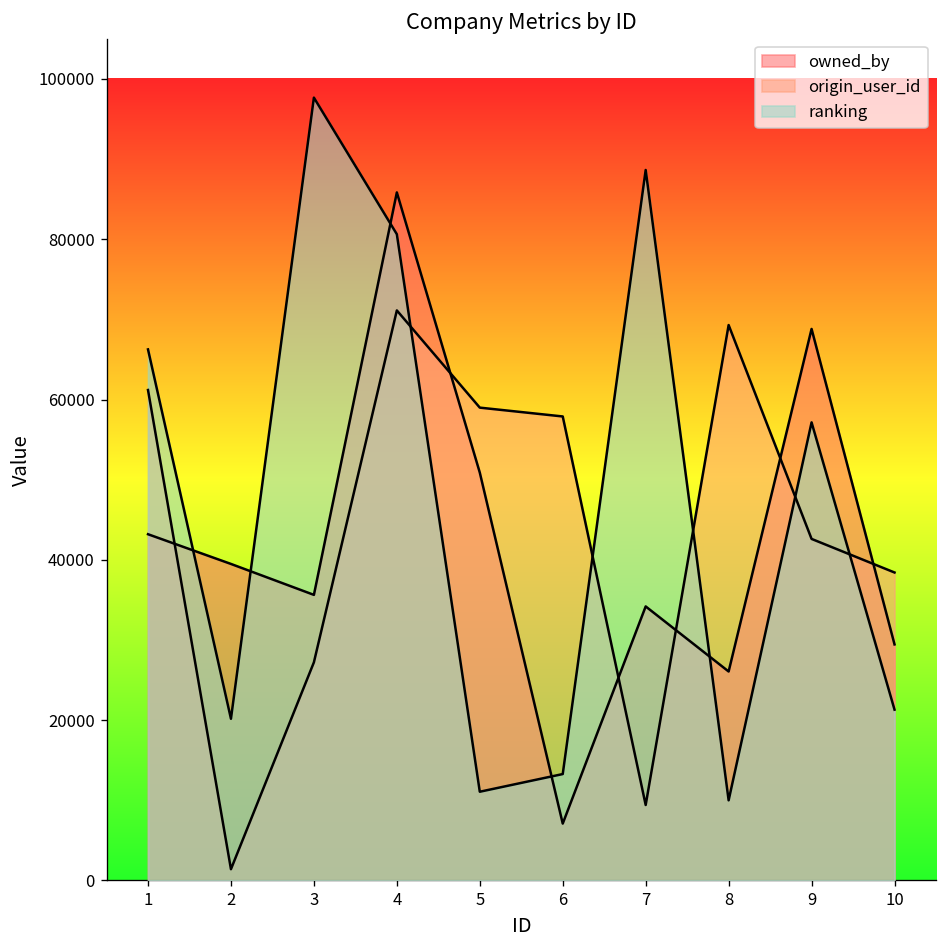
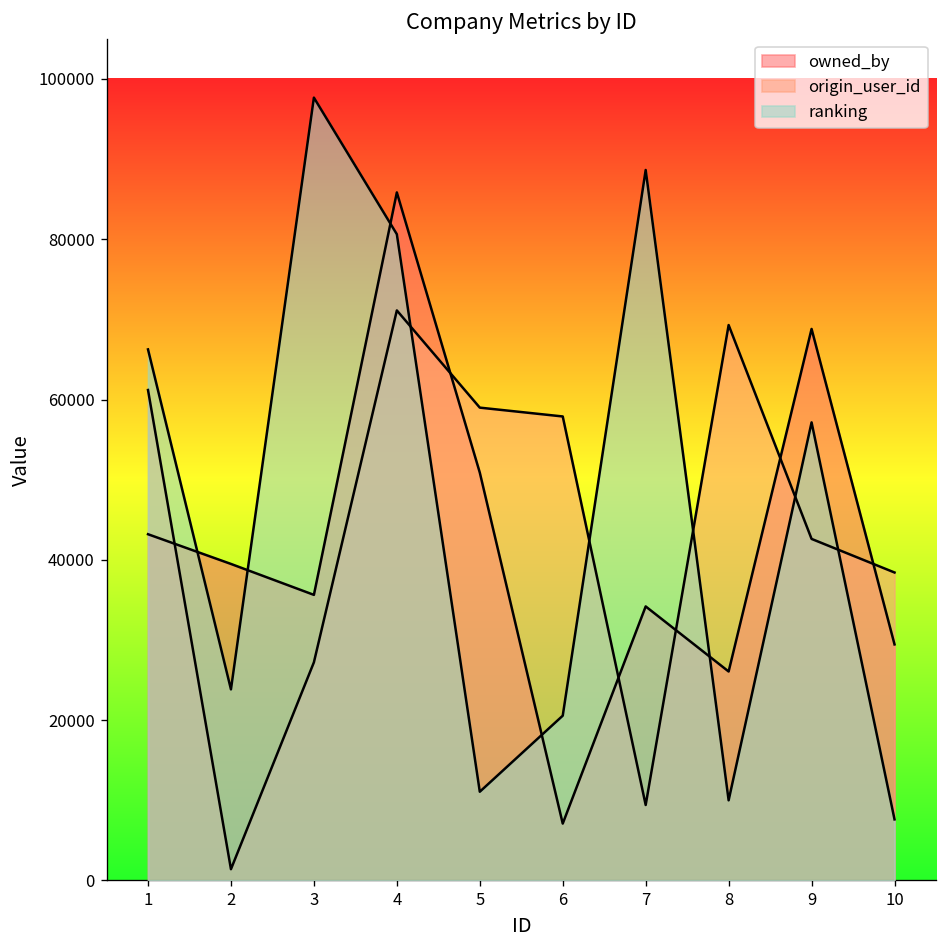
  {
    "ranking": {
      "1": 66000,
-     "2": 20000,
+     "2": 24000,
      "3": 98000,
      "4": 81000,
      "5": 11000,
-     "6": 13000,
+     "6": 21000,
      "7": 89000,
      "8": 10000,
      "9": 57000,
-     "10": 21000
+     "10": 8000
    }
  }
